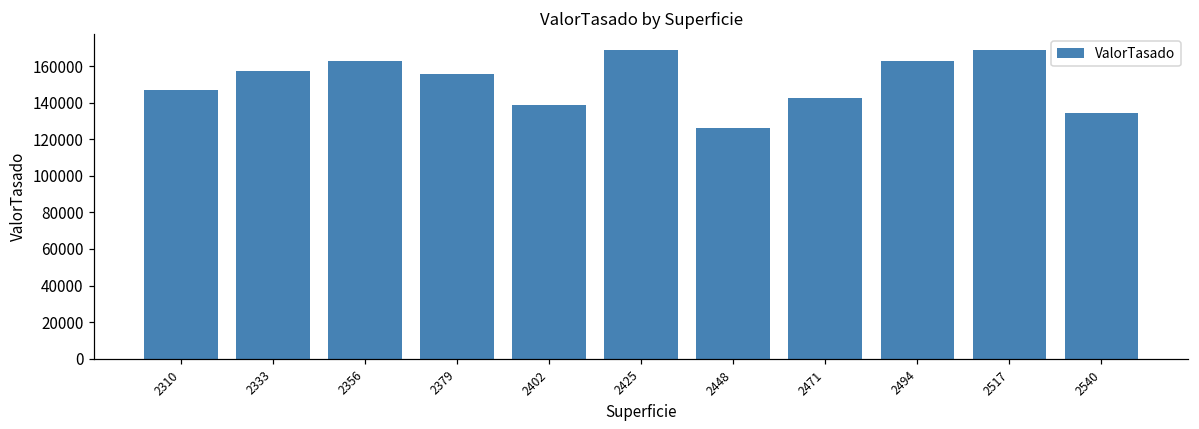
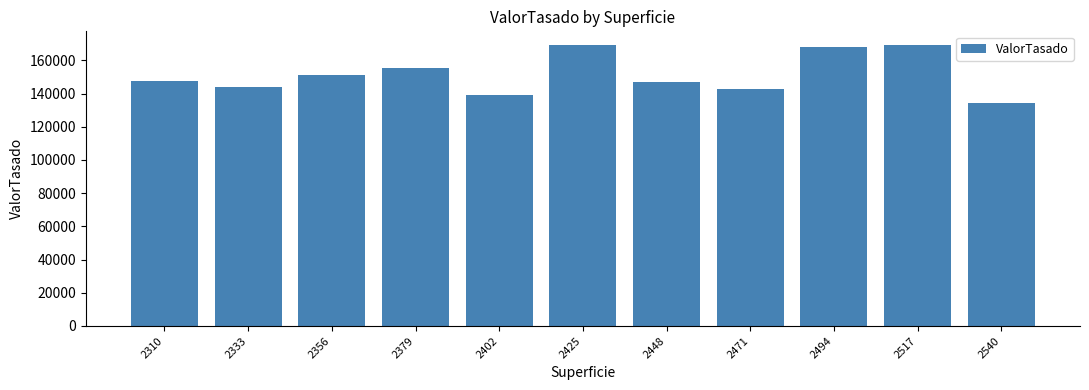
  {
    "2310": 147000,
-   "2333": 157000,
-   "2356": 163000,
+   "2333": 144000,
+   "2356": 151000,
    "2379": 156000,
    "2402": 139000,
    "2425": 169000,
-   "2448": 126000,
+   "2448": 147000,
    "2471": 143000,
-   "2494": 163000,
+   "2494": 168000,
    "2517": 169000,
    "2540": 134000
  }
